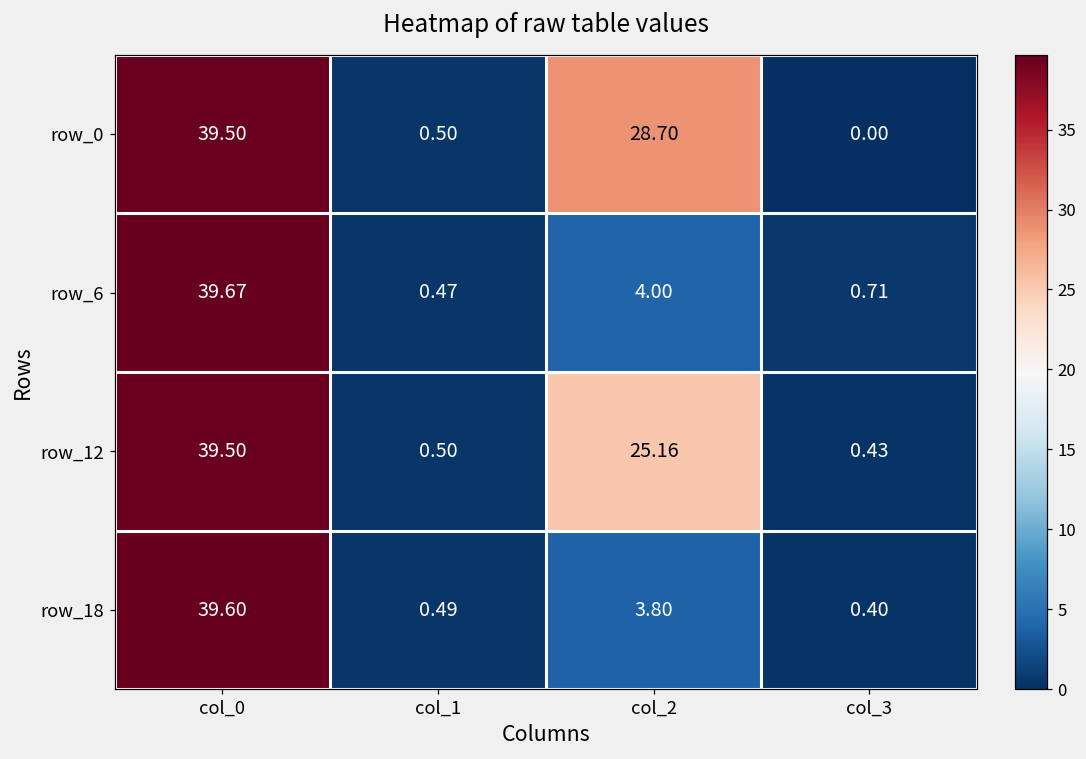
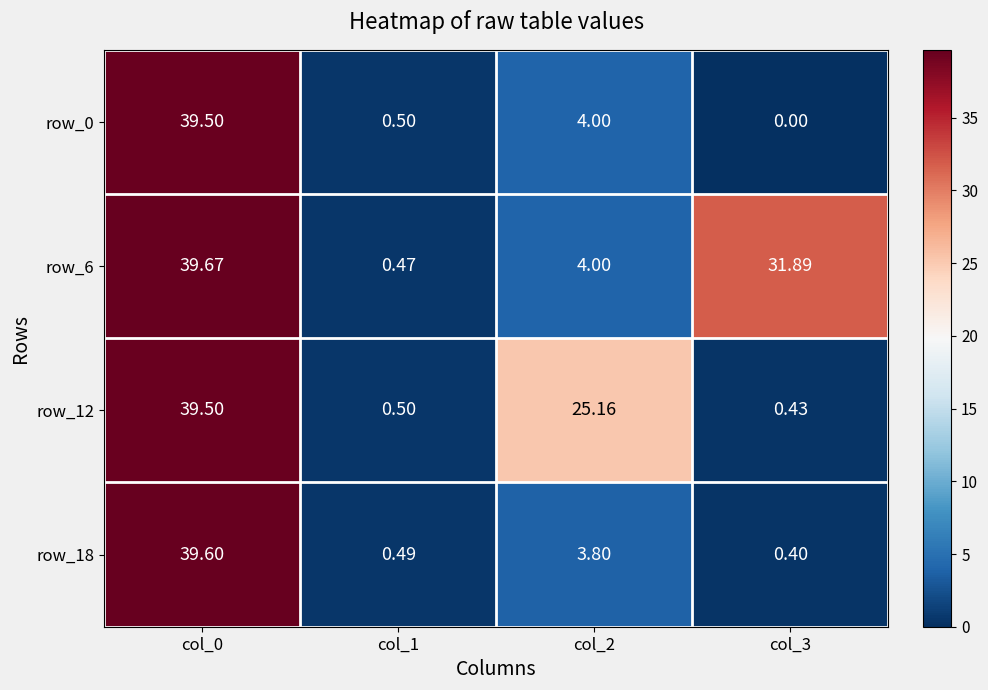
  {
    "row_0": {
      "col_0": 39.50,
      "col_1": 0.50,
-     "col_2": 28.70,
+     "col_2": 4.00,
      "col_3": 0.00
    },
    "row_6": {
      "col_0": 39.67,
      "col_1": 0.47,
      "col_2": 4.00,
-     "col_3": 0.71
+     "col_3": 31.89
    },
    "row_12": {
      "col_0": 39.50,
      "col_1": 0.50,
      "col_2": 25.16,
      "col_3": 0.43
    },
    "row_18": {
      "col_0": 39.60,
      "col_1": 0.49,
      "col_2": 3.80,
      "col_3": 0.40
    }
  }
